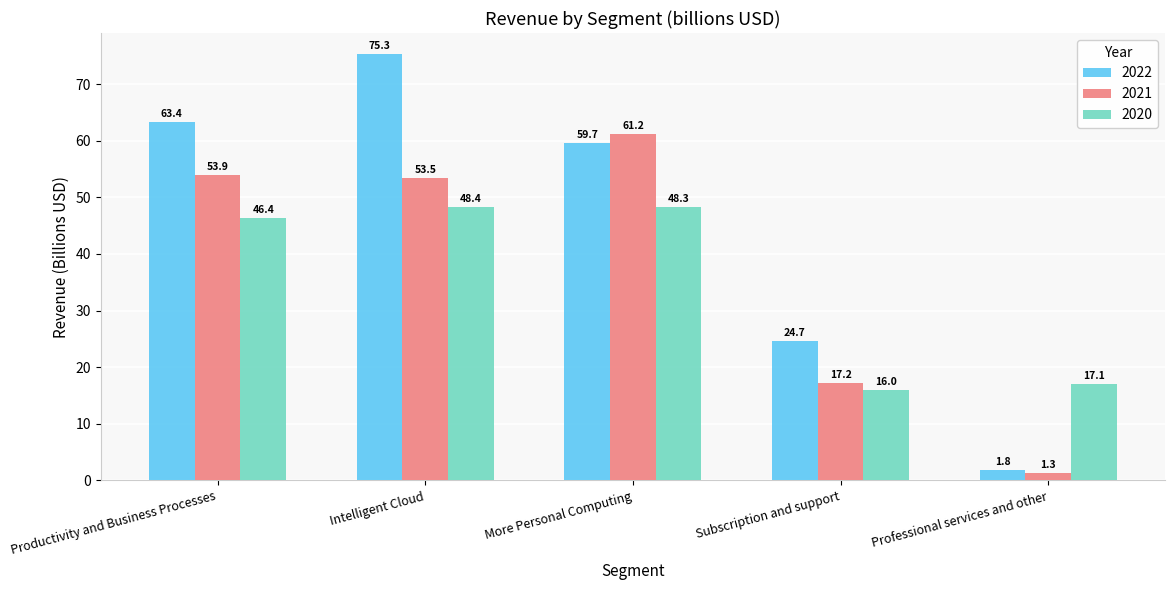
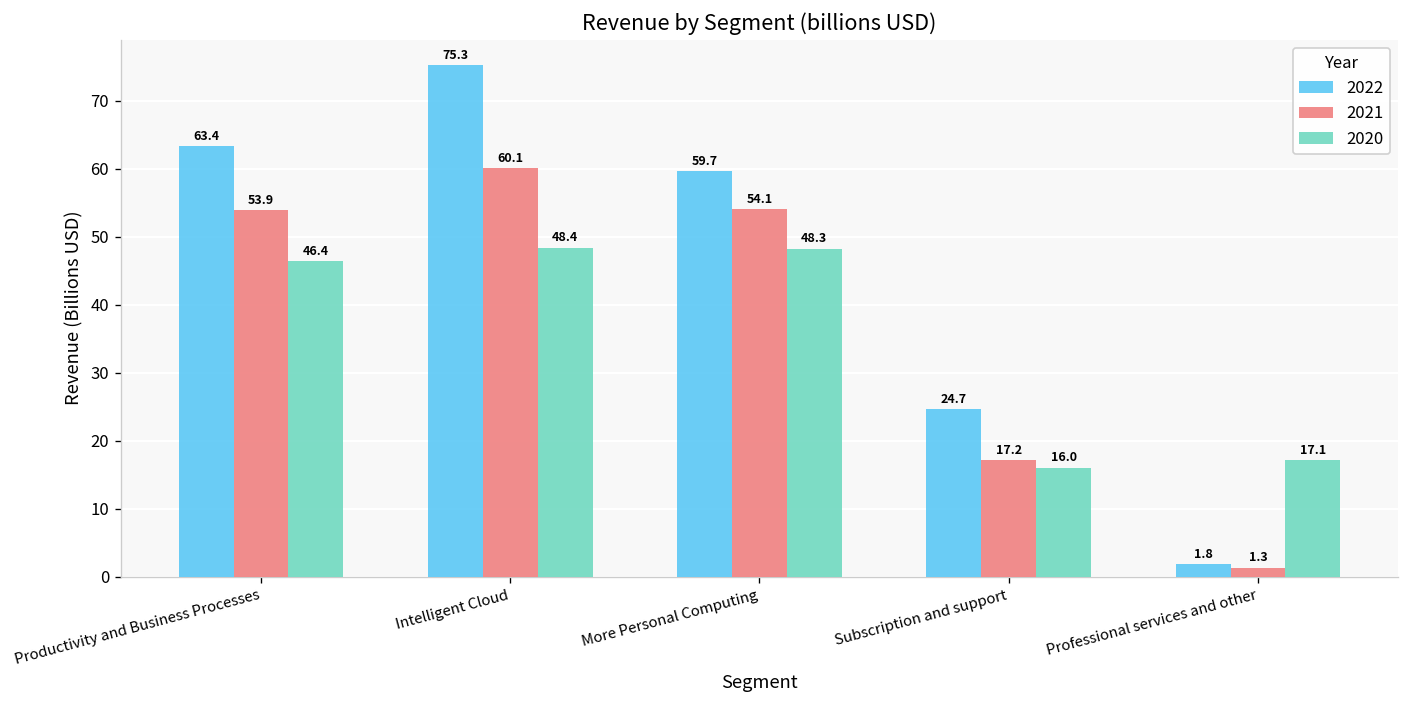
  {
    "2021": {
      "Productivity and Business Processes": 53.9,
-     "Intelligent Cloud": 53.5,
-     "More Personal Computing": 61.2,
+     "Intelligent Cloud": 60.1,
+     "More Personal Computing": 54.1,
      "Subscription and support": 17.2,
      "Professional services and other": 1.3
    }
  }
